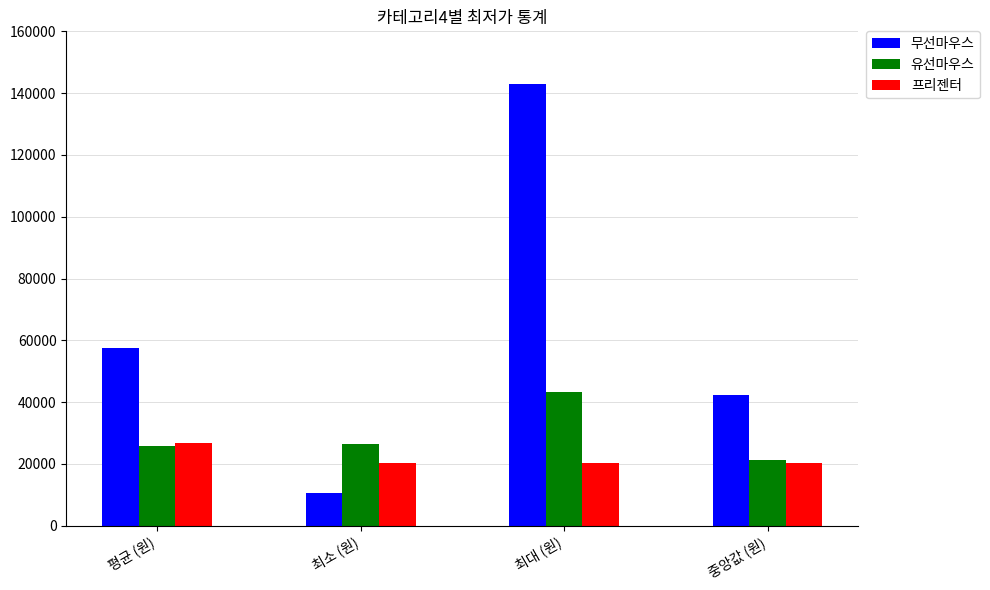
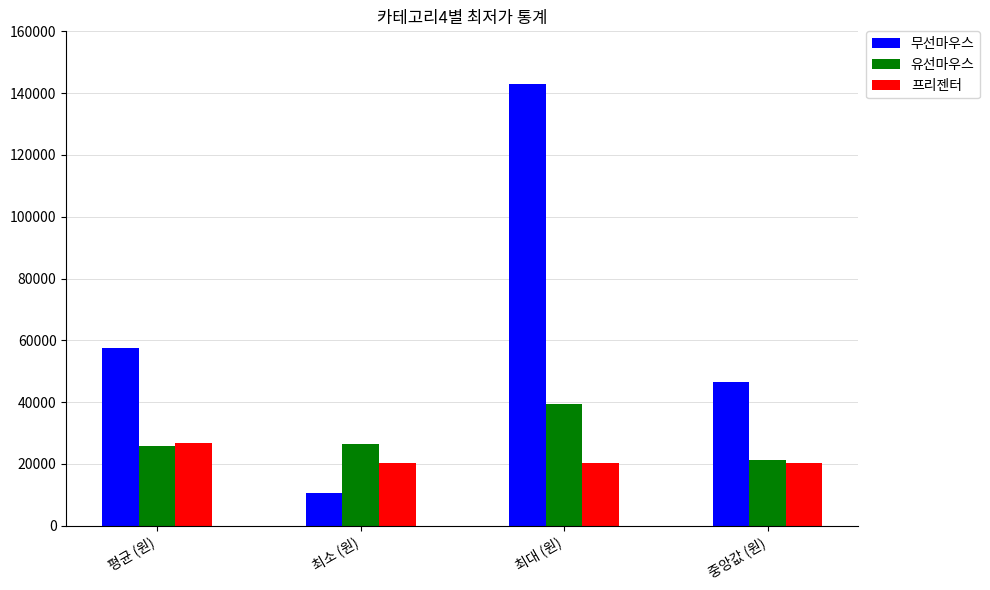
  {
    "무선마우스": {
      "평균 (원)": 57000,
      "최소 (원)": 11000,
      "최대 (원)": 143000,
-     "중앙값 (원)": 42000
+     "중앙값 (원)": 47000
    },
    "유선마우스": {
      "평균 (원)": 26000,
      "최소 (원)": 27000,
-     "최대 (원)": 43000,
+     "최대 (원)": 39000,
      "중앙값 (원)": 21000
    },
    "프리젠터": {
      "평균 (원)": 27000,
      "최소 (원)": 20000,
      "최대 (원)": 20000,
      "중앙값 (원)": 20000
    }
  }
